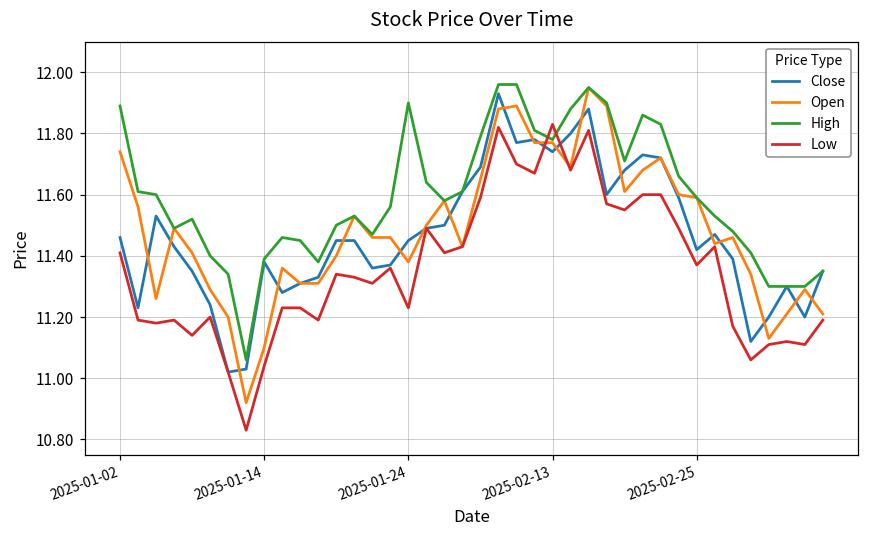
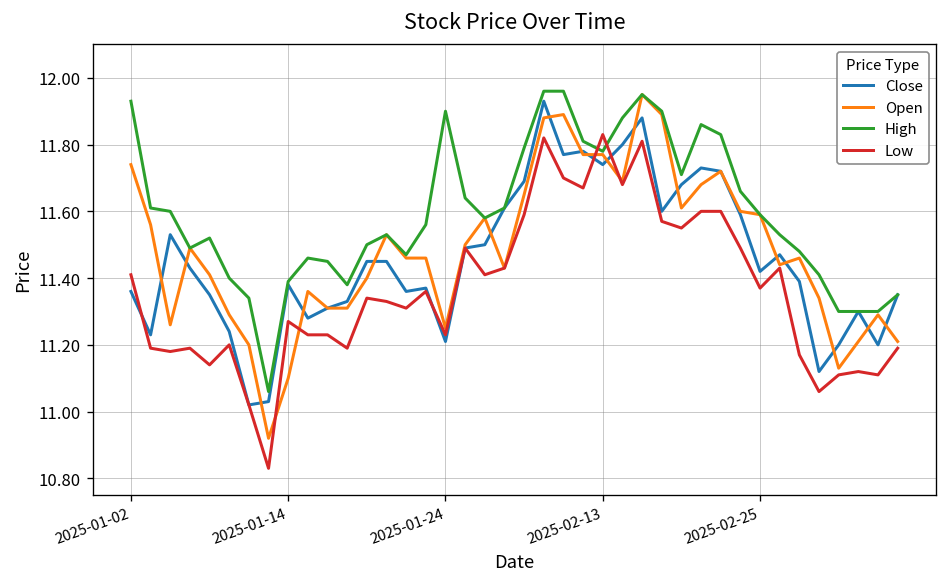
  {
    "Close": {
-     "2025-01-02": 11.46,
+     "2025-01-02": 11.36,
      "2025-01-14": 11.38,
-     "2025-01-24": 11.45,
+     "2025-01-24": 11.21,
      "2025-02-13": 11.74,
      "2025-02-25": 11.42
    },
    "Open": {
      "2025-01-02": 11.74,
      "2025-01-14": 11.10,
-     "2025-01-24": 11.38,
+     "2025-01-24": 11.25,
      "2025-02-13": 11.77
    },
    "High": {
-     "2025-01-02": 11.89,
+     "2025-01-02": 11.93,
      "2025-01-14": 11.39,
      "2025-01-24": 11.90,
      "2025-02-13": 11.78
    },
    "Low": {
      "2025-01-02": 11.41,
-     "2025-01-14": 11.04,
+     "2025-01-14": 11.27,
      "2025-01-24": 11.23,
      "2025-02-13": 11.83,
      "2025-02-25": 11.37
    }
  }
